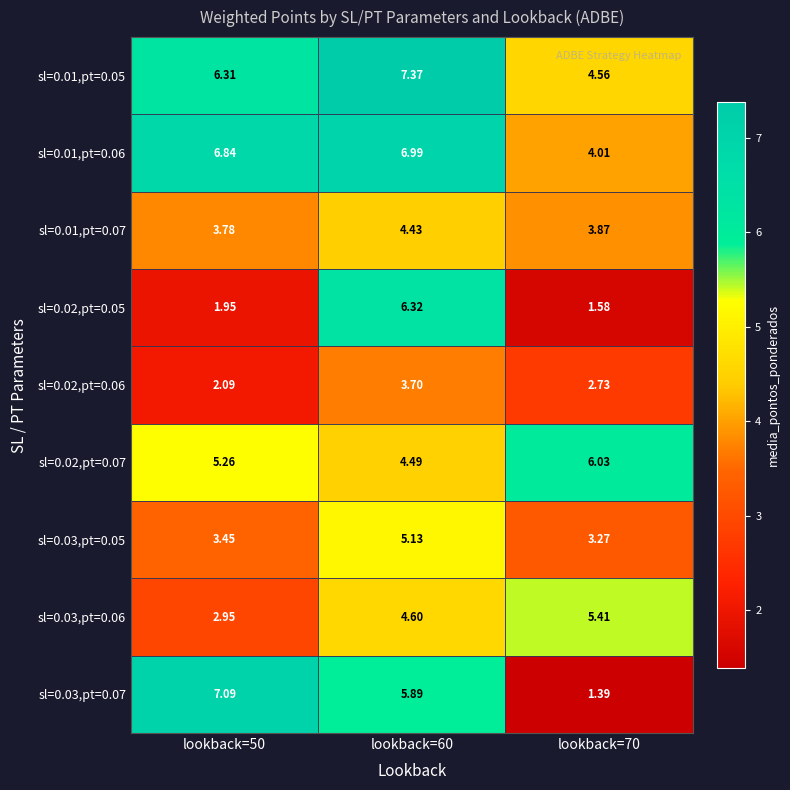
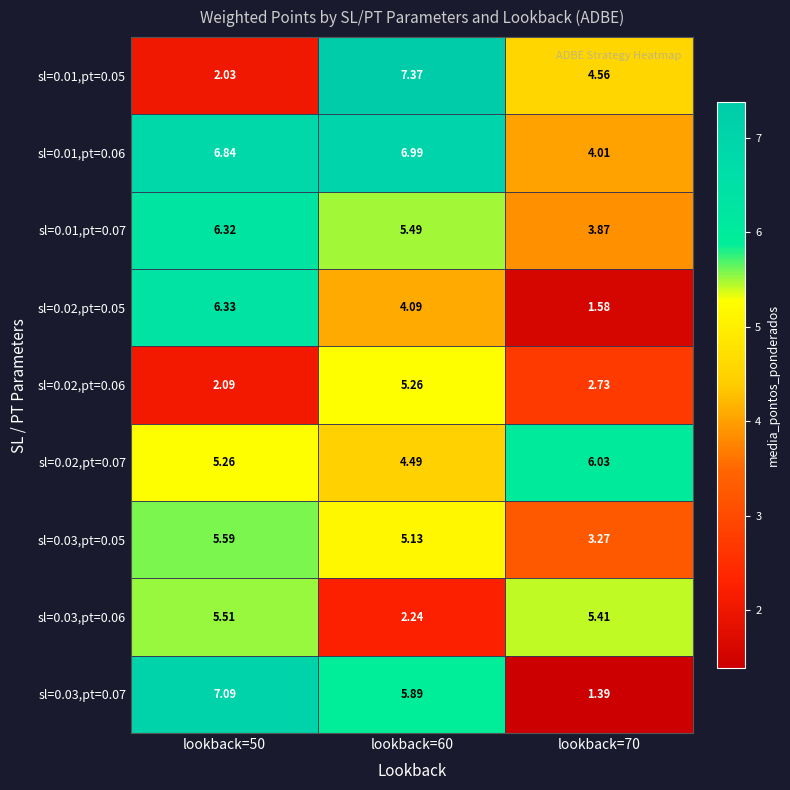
  {
    "sl=0.01,pt=0.05": {
-     "lookback=50": 6.31,
+     "lookback=50": 2.03,
      "lookback=60": 7.37
    },
    "sl=0.01,pt=0.06": {
      "lookback=50": 6.84,
      "lookback=60": 6.99,
      "lookback=70": 4.01
    },
    "sl=0.01,pt=0.07": {
-     "lookback=50": 3.78,
-     "lookback=60": 4.43,
+     "lookback=50": 6.32,
+     "lookback=60": 5.49,
      "lookback=70": 3.87
    },
    "sl=0.02,pt=0.05": {
-     "lookback=50": 1.95,
-     "lookback=60": 6.32,
+     "lookback=50": 6.33,
+     "lookback=60": 4.09,
      "lookback=70": 1.58
    },
    "sl=0.02,pt=0.06": {
      "lookback=50": 2.09,
-     "lookback=60": 3.70,
+     "lookback=60": 5.26,
      "lookback=70": 2.73
    },
    "sl=0.02,pt=0.07": {
      "lookback=50": 5.26,
      "lookback=60": 4.49,
      "lookback=70": 6.03
    },
    "sl=0.03,pt=0.05": {
-     "lookback=50": 3.45,
+     "lookback=50": 5.59,
      "lookback=60": 5.13,
      "lookback=70": 3.27
    },
    "sl=0.03,pt=0.06": {
-     "lookback=50": 2.95,
-     "lookback=60": 4.60,
+     "lookback=50": 5.51,
+     "lookback=60": 2.24,
      "lookback=70": 5.41
    },
    "sl=0.03,pt=0.07": {
      "lookback=50": 7.09,
      "lookback=60": 5.89,
      "lookback=70": 1.39
    }
  }
